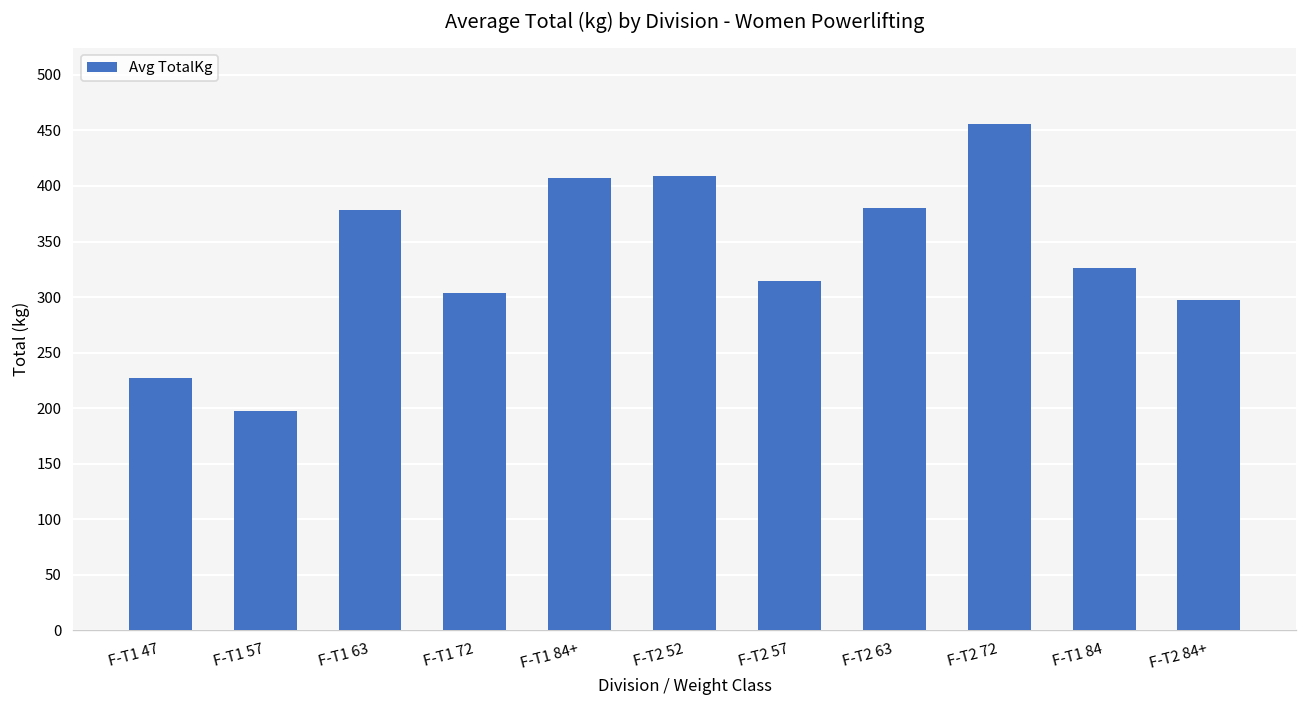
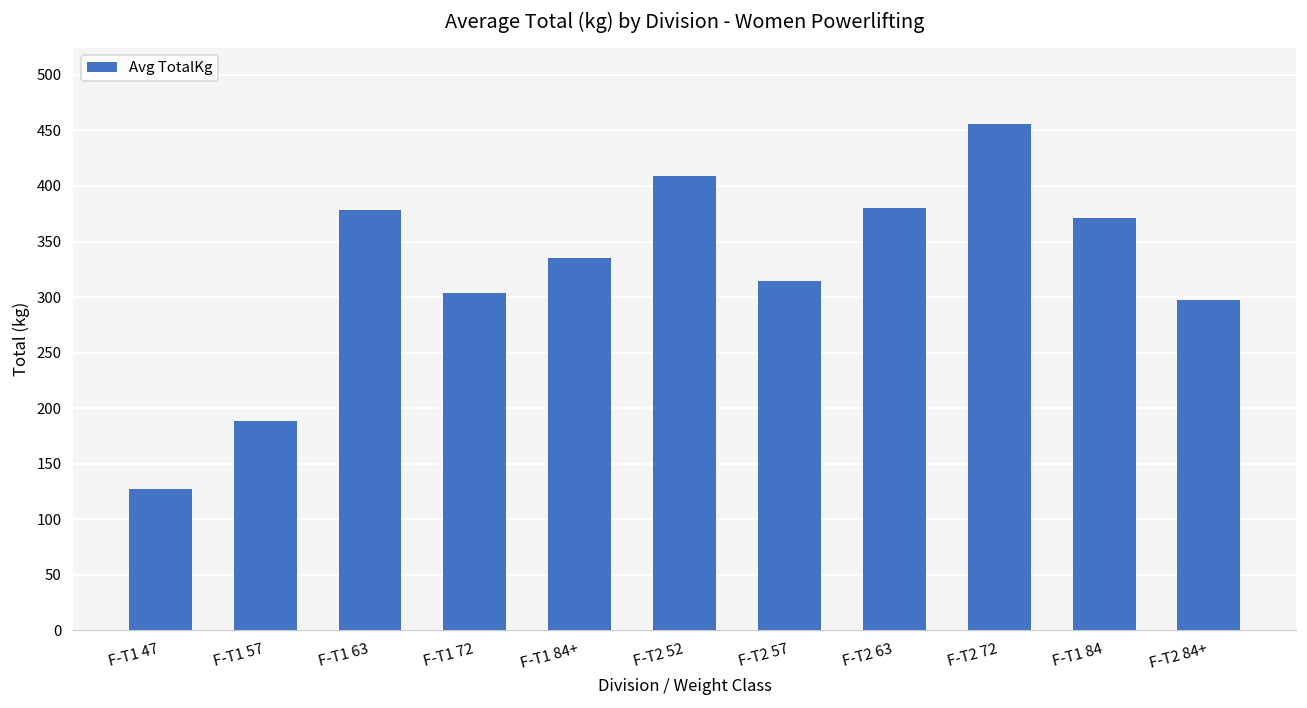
  {
-   "F-T1 47": 230,
-   "F-T1 57": 200,
+   "F-T1 47": 130,
+   "F-T1 57": 190,
    "F-T1 63": 380,
    "F-T1 72": 300,
-   "F-T1 84+": 410,
+   "F-T1 84+": 340,
    "F-T2 52": 410,
    "F-T2 57": 310,
    "F-T2 63": 380,
    "F-T2 72": 460,
-   "F-T1 84": 330,
+   "F-T1 84": 370,
    "F-T2 84+": 300
  }
